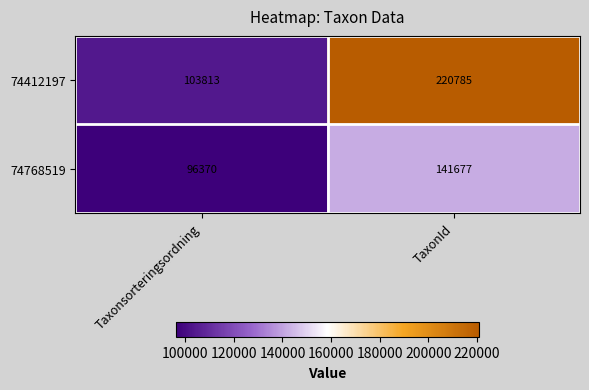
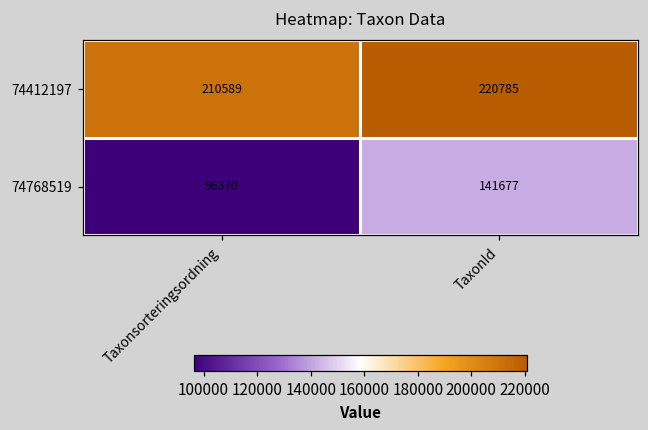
  {
    "74412197": {
-     "Taxonsorteringsordning": 103813,
+     "Taxonsorteringsordning": 210589,
      "TaxonId": 220785
    },
    "74768519": {
      "Taxonsorteringsordning": 96370,
      "TaxonId": 141677
    }
  }
